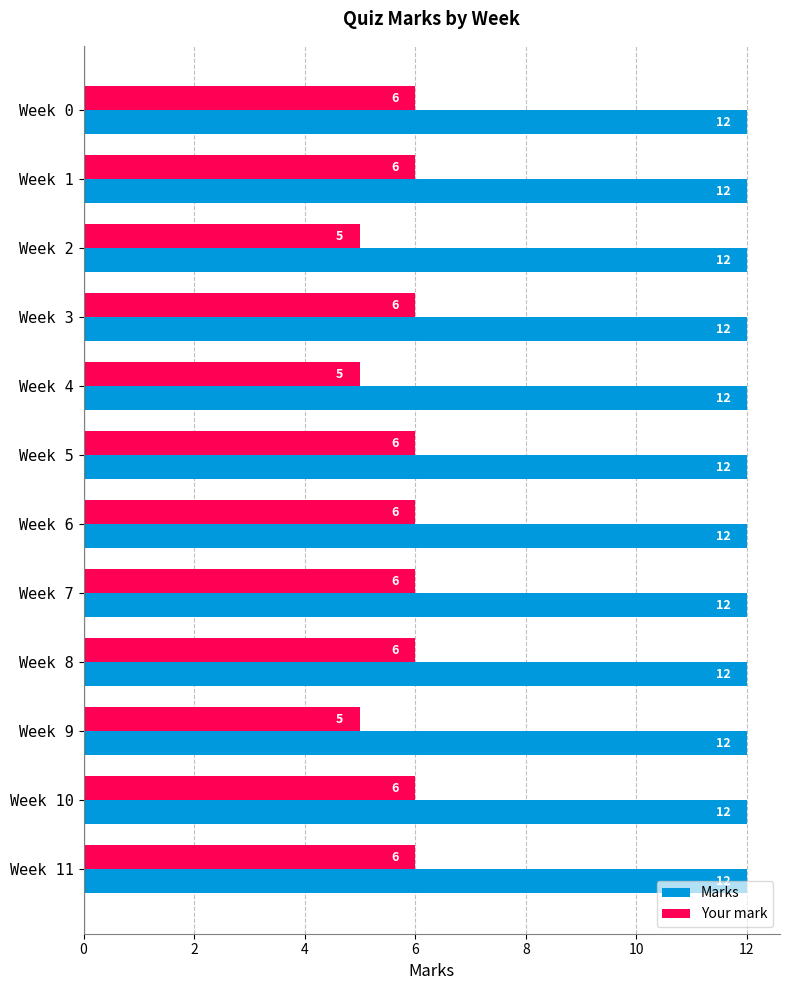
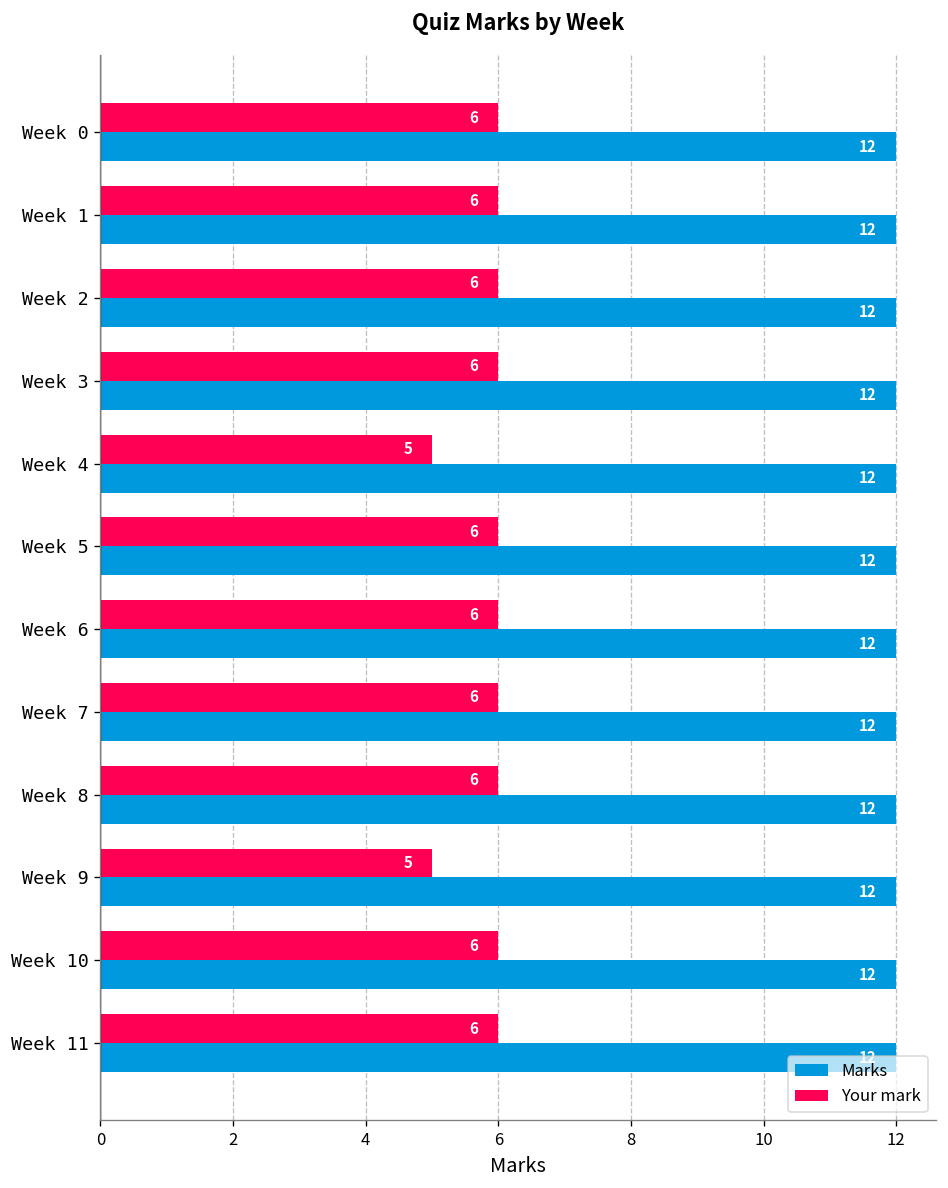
  {
    "Marks": {
      "Week 0": 12,
      "Week 1": 12,
      "Week 2": 12,
      "Week 3": 12,
      "Week 4": 12,
      "Week 5": 12,
      "Week 6": 12,
      "Week 7": 12,
      "Week 8": 12,
      "Week 9": 12,
      "Week 10": 12
    },
    "Your mark": {
      "Week 0": 6,
      "Week 1": 6,
-     "Week 2": 5,
+     "Week 2": 6,
      "Week 3": 6,
      "Week 4": 5,
      "Week 5": 6,
      "Week 6": 6,
      "Week 7": 6,
      "Week 8": 6,
      "Week 9": 5,
      "Week 10": 6,
      "Week 11": 6
    }
  }
